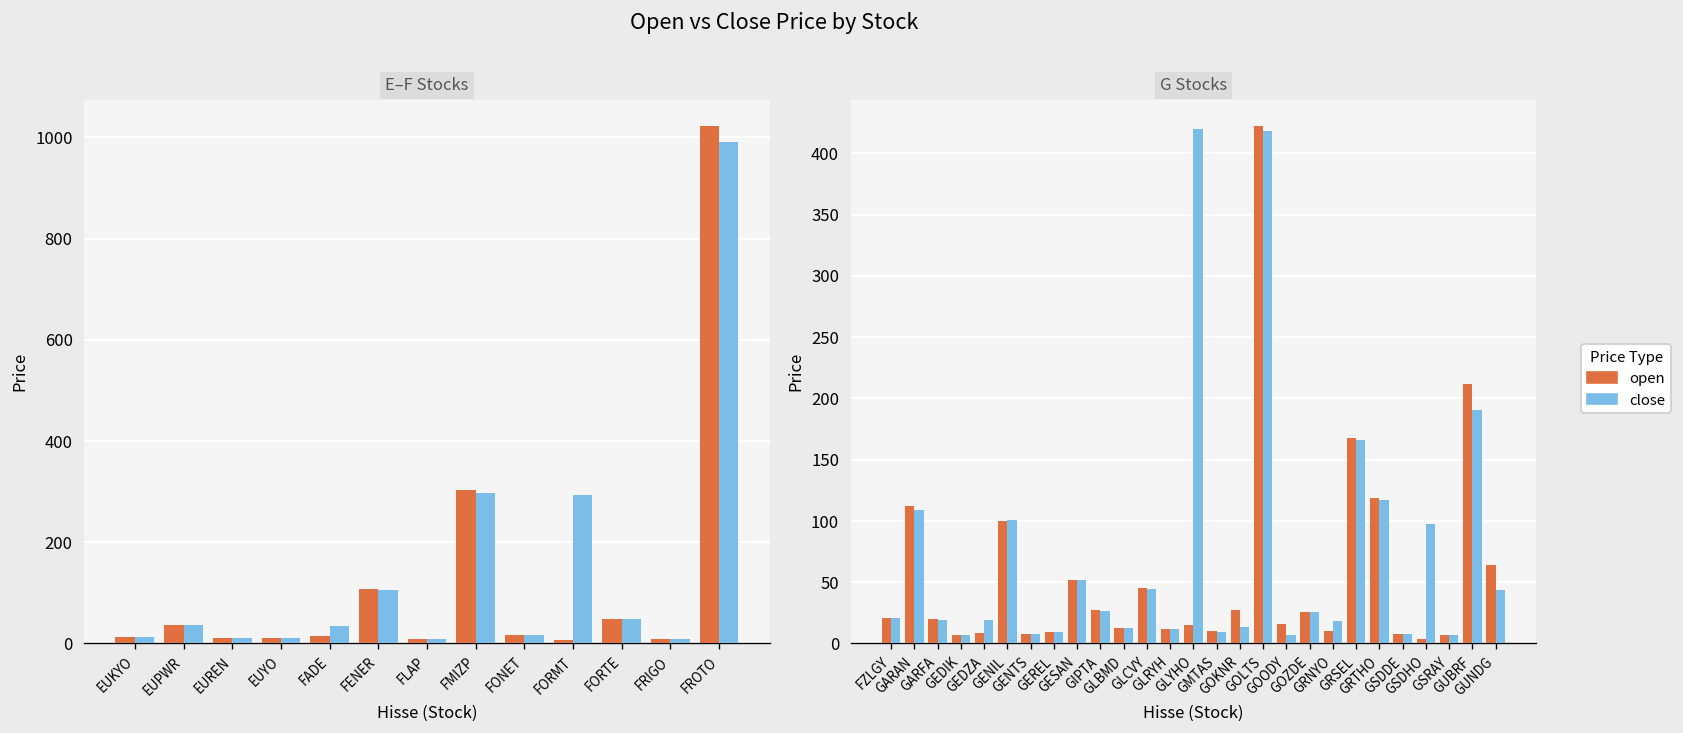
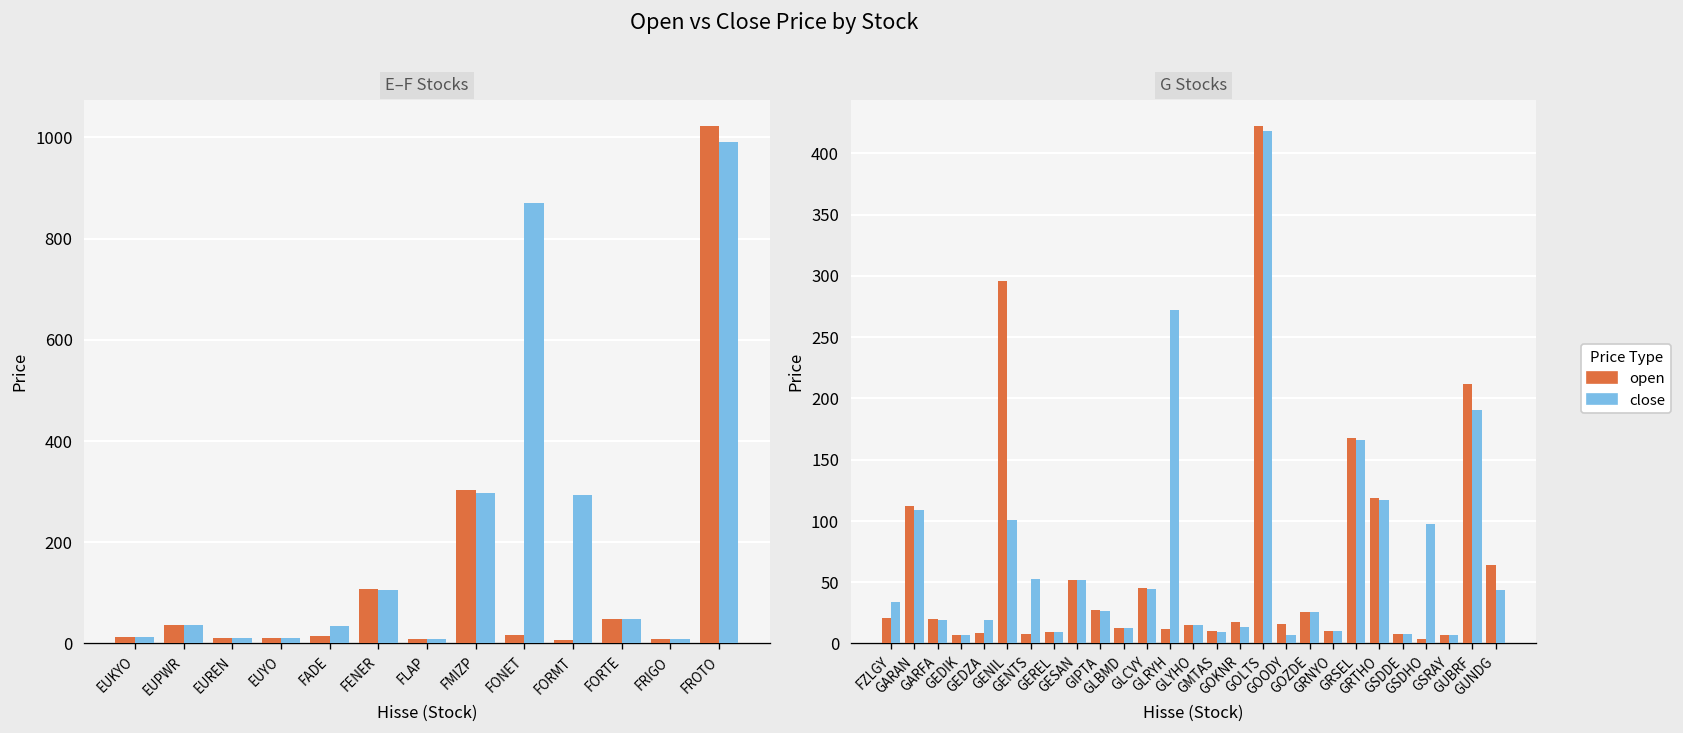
  {
    "E–F Stocks": {
      "open": {
        "EUKYO": 10,
        "EUPWR": 40,
        "EUREN": 10,
        "EUYO": 10,
        "FADE": 20,
        "FENER": 110,
        "FLAP": 10,
        "FMIZP": 300,
        "FONET": 20,
        "FORMT": 10,
        "FORTE": 50,
        "FRIGO": 10,
        "FROTO": 1020
      },
      "close": {
        "EUKYO": 10,
        "EUPWR": 40,
        "EUREN": 10,
        "EUYO": 10,
        "FADE": 30,
        "FENER": 110,
        "FLAP": 10,
        "FMIZP": 300,
-       "FONET": 20,
+       "FONET": 870,
        "FORMT": 290,
        "FORTE": 50,
        "FRIGO": 10,
        "FROTO": 990
      }
    },
    "G Stocks": {
      "open": {
        "FZLGY": 20,
        "GARAN": 112,
        "GARFA": 20,
        "GEDIK": 7,
        "GEDZA": 8,
-       "GENIL": 100,
+       "GENIL": 295,
        "GENTS": 8,
        "GEREL": 10,
        "GESAN": 52,
        "GIPTA": 27,
        "GLBMD": 13,
        "GLCVY": 45,
        "GLRYH": 12,
        "GLYHO": 15,
        "GMTAS": 10,
-       "GOKNR": 28,
+       "GOKNR": 18,
        "GOLTS": 423,
        "GOODY": 16,
        "GOZDE": 26,
        "GRNYO": 10,
        "GRSEL": 168,
        "GRTHO": 119,
        "GSDDE": 8,
        "GSDHO": 4,
        "GSRAY": 7,
        "GUBRF": 212,
        "GUNDG": 64
      },
      "close": {
-       "FZLGY": 20,
+       "FZLGY": 34,
        "GARAN": 109,
        "GARFA": 19,
        "GEDIK": 7,
        "GEDZA": 19,
        "GENIL": 101,
-       "GENTS": 8,
+       "GENTS": 53,
        "GEREL": 9,
        "GESAN": 52,
        "GIPTA": 26,
        "GLBMD": 13,
        "GLCVY": 45,
-       "GLRYH": 12,
-       "GLYHO": 420,
+       "GLRYH": 272,
+       "GLYHO": 15,
        "GMTAS": 10,
        "GOKNR": 13,
        "GOLTS": 418,
        "GOODY": 6,
        "GOZDE": 26,
-       "GRNYO": 18,
+       "GRNYO": 10,
        "GRSEL": 166,
        "GRTHO": 117,
        "GSDDE": 8,
        "GSDHO": 97,
        "GSRAY": 7,
        "GUBRF": 191,
        "GUNDG": 44
      }
    }
  }
